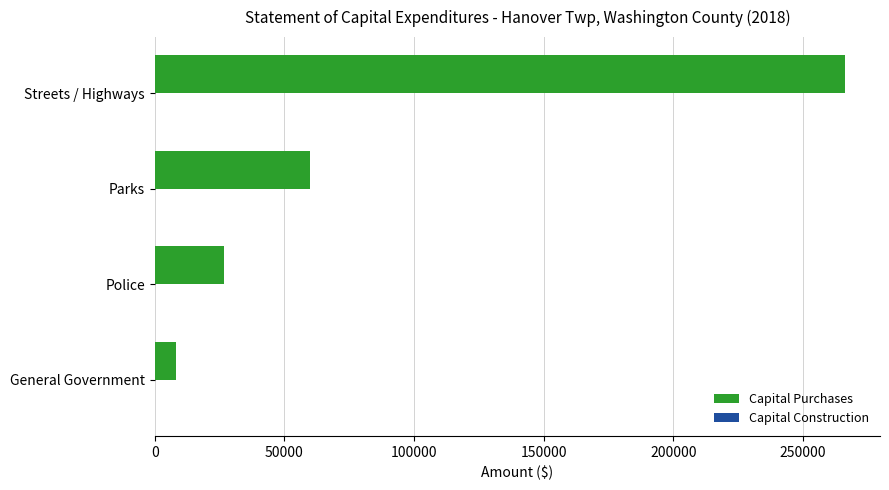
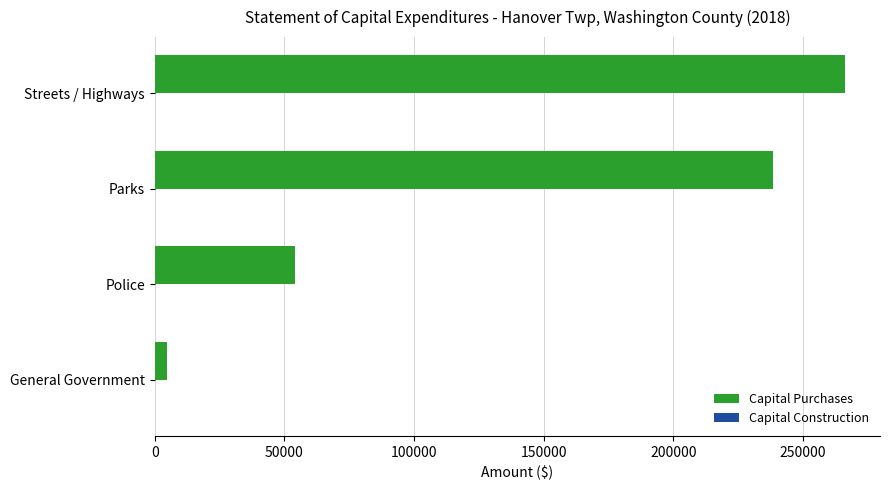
  {
    "Capital Purchases": {
      "Streets / Highways": 266000,
-     "Parks": 60000,
-     "Police": 27000,
-     "General Government": 8000
+     "Parks": 238000,
+     "Police": 54000,
+     "General Government": 5000
    },
    "Capital Construction": {
      "Streets / Highways": 0,
      "Parks": 0,
      "Police": 0,
      "General Government": 0
    }
  }
